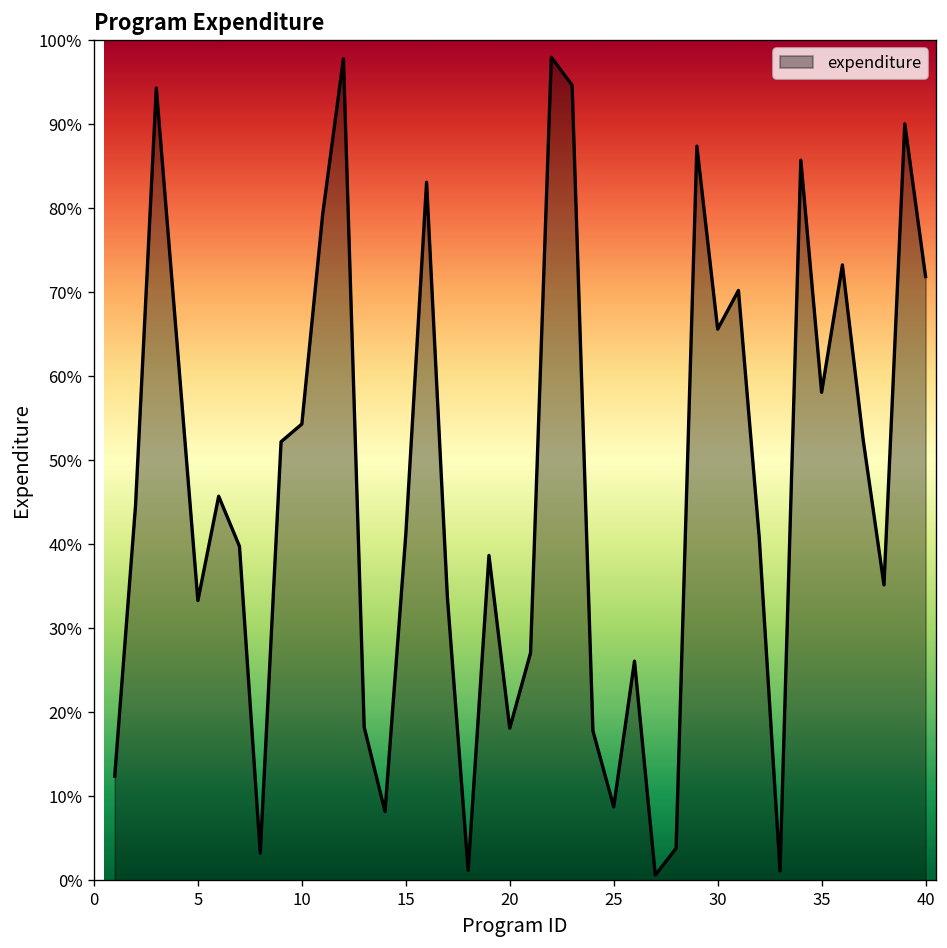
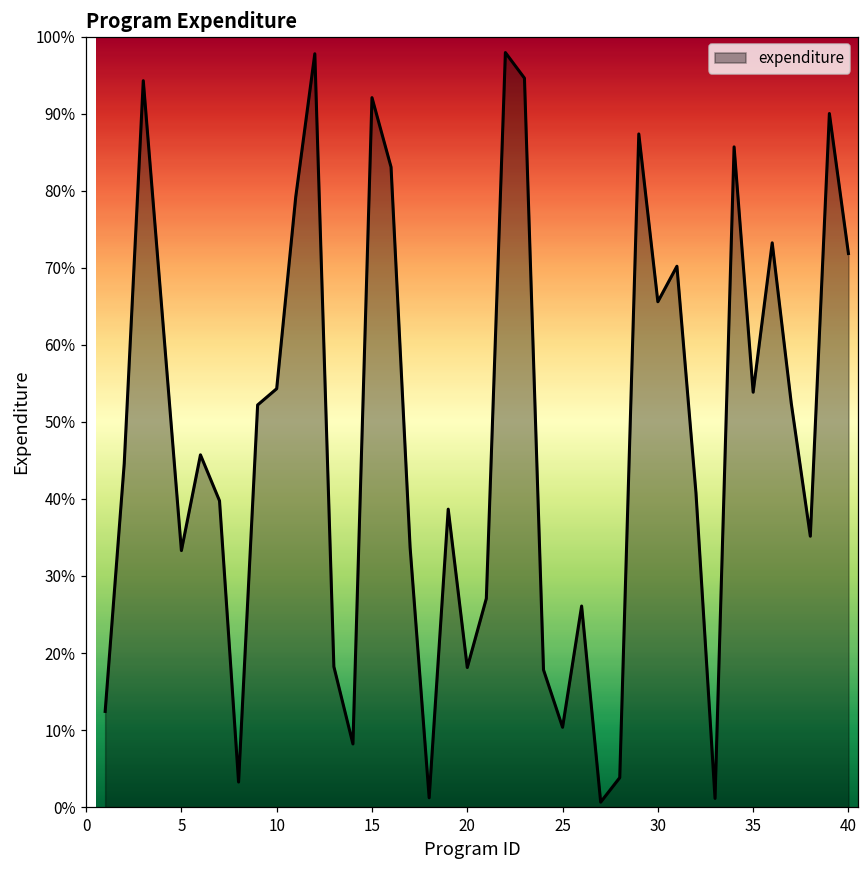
  {
    "5": "33%",
    "10": "54%",
-   "15": "41%",
+   "15": "92%",
    "20": "18%",
-   "25": "9%",
+   "25": "10%",
    "30": "66%",
-   "35": "58%",
+   "35": "54%",
    "40": "72%"
  }
